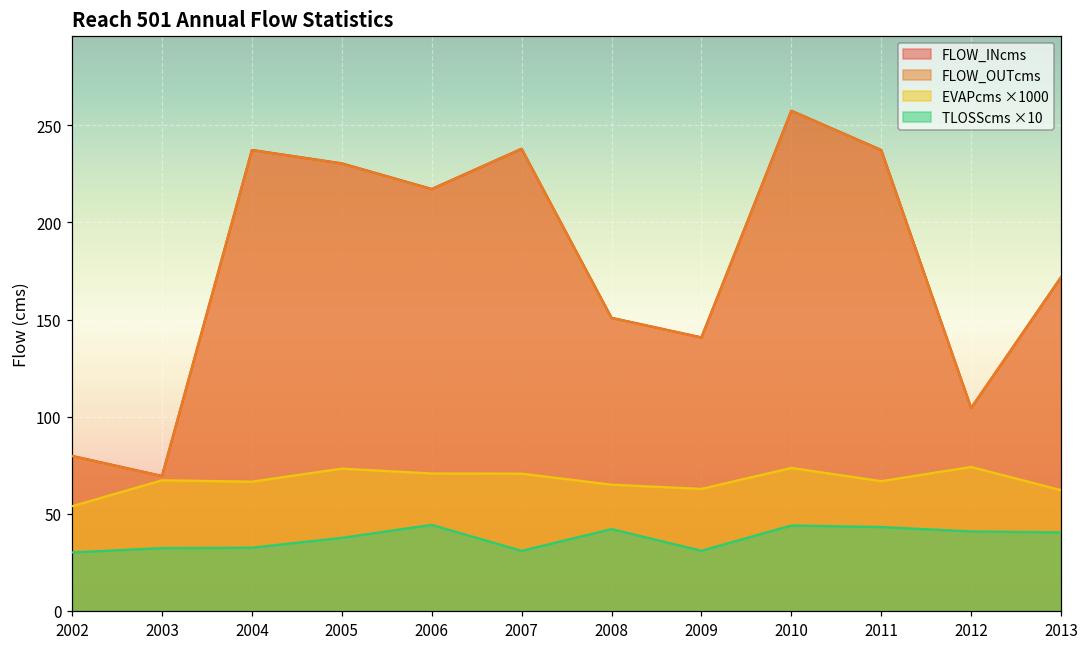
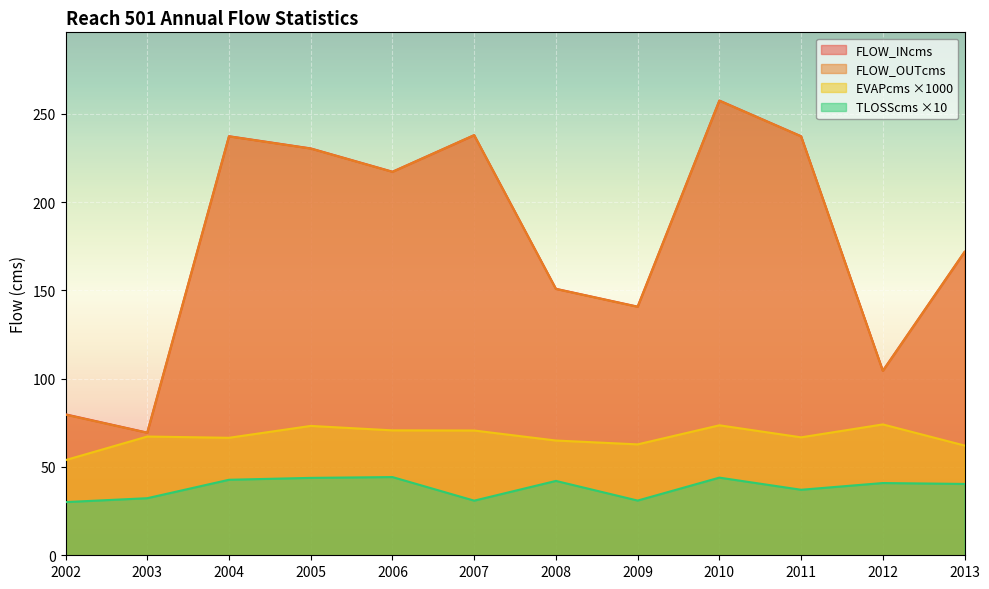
  {
    "TLOSScms ×10": {
      "2002": 30,
      "2003": 32,
-     "2004": 33,
-     "2005": 38,
+     "2004": 43,
+     "2005": 44,
      "2006": 44,
      "2007": 31,
      "2008": 42,
      "2009": 31,
      "2010": 44,
-     "2011": 43,
+     "2011": 37,
      "2012": 41,
      "2013": 40
    }
  }
